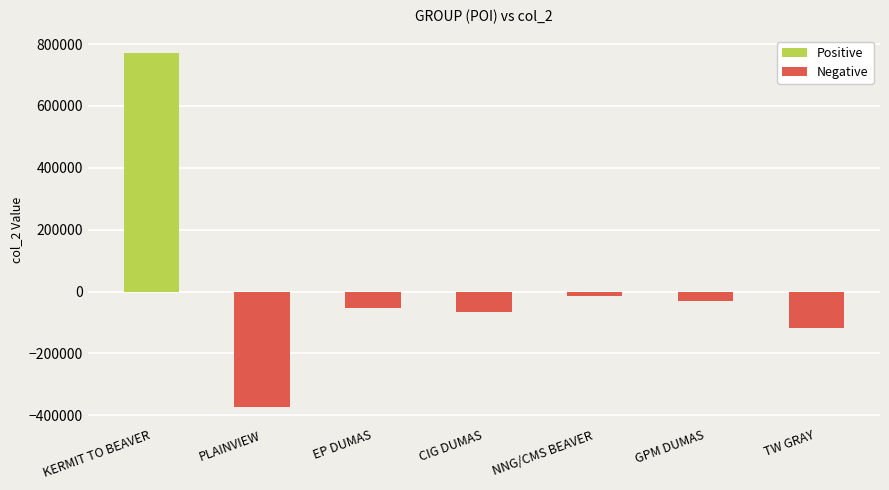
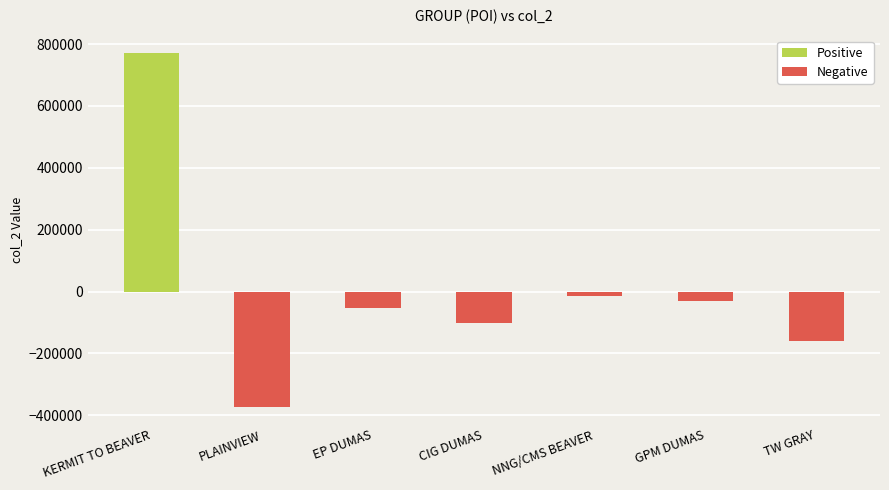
  {
    "KERMIT TO BEAVER": 770000,
    "PLAINVIEW": -370000,
    "EP DUMAS": -50000,
-   "CIG DUMAS": -70000,
+   "CIG DUMAS": -100000,
    "NNG/CMS BEAVER": -20000,
    "GPM DUMAS": -30000,
-   "TW GRAY": -120000
+   "TW GRAY": -160000
  }
